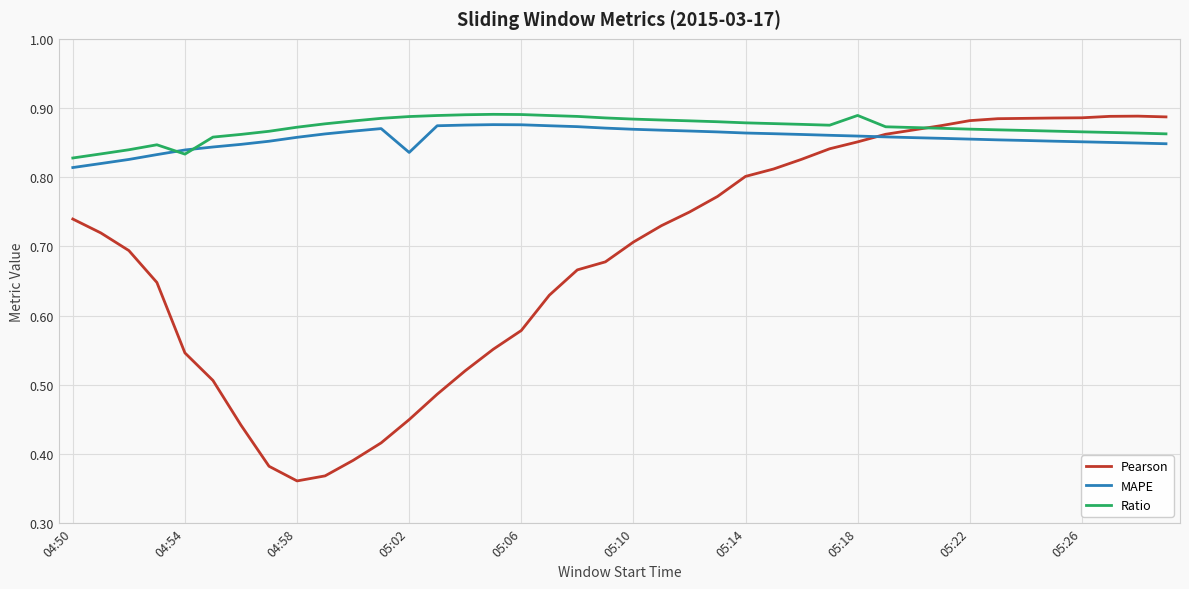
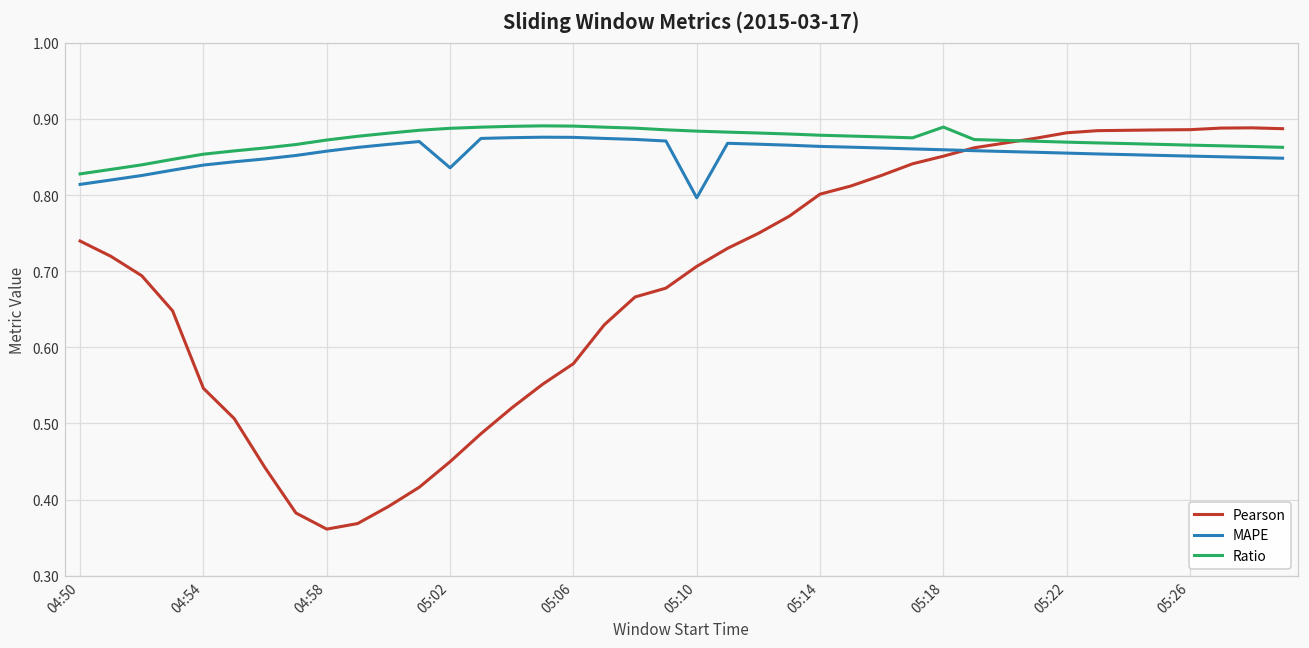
  {
    "Pearson": {
      "04:50": 0.74,
      "04:54": 0.55,
      "04:58": 0.36,
      "05:02": 0.45,
      "05:06": 0.58,
      "05:10": 0.71,
      "05:14": 0.80,
      "05:18": 0.85,
      "05:22": 0.88,
      "05:26": 0.89
    },
    "MAPE": {
      "04:50": 0.81,
      "04:54": 0.84,
      "04:58": 0.86,
      "05:02": 0.84,
      "05:06": 0.88,
-     "05:10": 0.87,
+     "05:10": 0.80,
      "05:14": 0.86,
      "05:18": 0.86,
      "05:22": 0.86,
      "05:26": 0.85
    },
    "Ratio": {
      "04:50": 0.83,
-     "04:54": 0.83,
+     "04:54": 0.85,
      "04:58": 0.87,
      "05:02": 0.89,
      "05:06": 0.89,
      "05:10": 0.88,
      "05:14": 0.88,
      "05:18": 0.89,
      "05:22": 0.87,
      "05:26": 0.87
    }
  }
